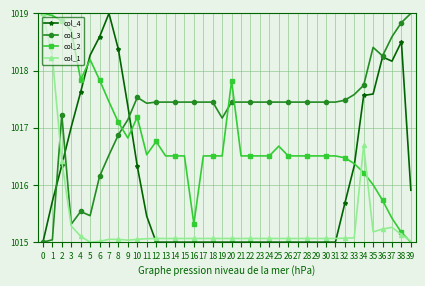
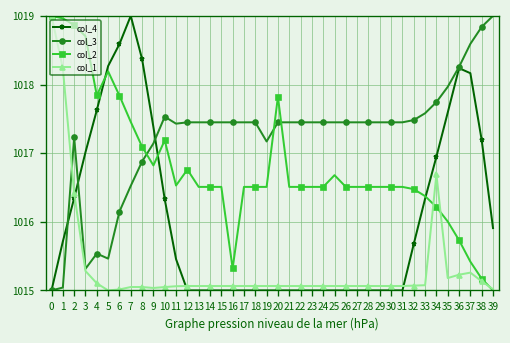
  {
    "col_4": {
      "1": 1015.7,
      "2": 1016.3,
      "3": 1017.0,
      "4": 1017.6,
      "5": 1018.3,
      "6": 1018.6,
      "7": 1019.0,
      "8": 1018.4,
      "9": 1017.4,
      "10": 1016.3,
      "11": 1015.5,
      "12": 1015.0,
      "13": 1015.0,
      "14": 1015.0,
      "15": 1015.0,
      "16": 1015.0,
      "17": 1015.0,
      "18": 1015.0,
      "19": 1015.0,
      "20": 1015.0,
      "21": 1015.0,
      "22": 1015.0,
      "23": 1015.0,
      "24": 1015.0,
      "25": 1015.0,
      "26": 1015.0,
      "27": 1015.0,
      "28": 1015.0,
      "29": 1015.0,
      "30": 1015.0,
      "31": 1015.0,
      "32": 1015.7,
-     "34": 1017.6,
+     "34": 1016.9,
      "35": 1017.6,
      "37": 1018.2,
-     "38": 1018.5,
+     "38": 1017.2,
      "39": 1015.9
    },
    "col_3": {
      "1": 1015.0,
      "2": 1017.2,
      "4": 1015.5,
      "5": 1015.5,
      "6": 1016.1,
      "7": 1016.5,
      "8": 1016.9,
      "9": 1017.1,
      "10": 1017.5,
      "11": 1017.4,
      "12": 1017.4,
      "13": 1017.4,
      "14": 1017.4,
      "15": 1017.4,
      "16": 1017.4,
      "17": 1017.4,
      "18": 1017.4,
      "19": 1017.2,
      "20": 1017.4,
      "21": 1017.4,
      "22": 1017.4,
      "23": 1017.4,
      "24": 1017.4,
      "25": 1017.4,
      "26": 1017.4,
      "27": 1017.4,
      "28": 1017.4,
      "29": 1017.4,
      "30": 1017.4,
      "31": 1017.4,
      "32": 1017.5,
      "33": 1017.6,
      "34": 1017.7,
-     "35": 1018.4,
+     "35": 1018.0,
      "37": 1018.6,
      "38": 1018.8,
      "39": 1019.0
    },
    "col_2": {
      "1": 1019.0,
      "4": 1017.8,
      "5": 1018.2,
      "6": 1017.8,
      "7": 1017.5,
      "8": 1017.1,
      "9": 1016.8,
      "10": 1017.2,
      "11": 1016.5,
      "12": 1016.8,
      "13": 1016.5,
      "14": 1016.5,
      "15": 1016.5,
      "16": 1015.3,
      "17": 1016.5,
      "18": 1016.5,
      "19": 1016.5,
      "20": 1017.8,
      "21": 1016.5,
      "22": 1016.5,
      "23": 1016.5,
      "24": 1016.5,
      "25": 1016.7,
      "26": 1016.5,
      "27": 1016.5,
      "28": 1016.5,
      "29": 1016.5,
      "30": 1016.5,
      "31": 1016.5,
      "32": 1016.5,
      "34": 1016.2,
      "35": 1016.0,
      "36": 1015.7,
      "37": 1015.4
    },
    "col_1": {
      "2": 1016.4,
      "4": 1015.1,
      "5": 1015.0,
      "6": 1015.0,
      "7": 1015.0,
      "8": 1015.0,
      "9": 1015.0,
      "10": 1015.0,
      "11": 1015.1,
      "12": 1015.1,
      "13": 1015.1,
      "14": 1015.1,
      "15": 1015.1,
      "16": 1015.1,
      "17": 1015.1,
      "18": 1015.1,
      "19": 1015.1,
      "20": 1015.1,
      "21": 1015.1,
      "22": 1015.1,
      "23": 1015.1,
      "24": 1015.1,
      "25": 1015.1,
      "26": 1015.1,
      "27": 1015.1,
      "28": 1015.1,
      "29": 1015.1,
      "30": 1015.1,
      "31": 1015.1,
      "32": 1015.1,
      "33": 1015.1,
      "34": 1016.7,
      "35": 1015.2,
      "36": 1015.2,
      "37": 1015.3
    }
  }
